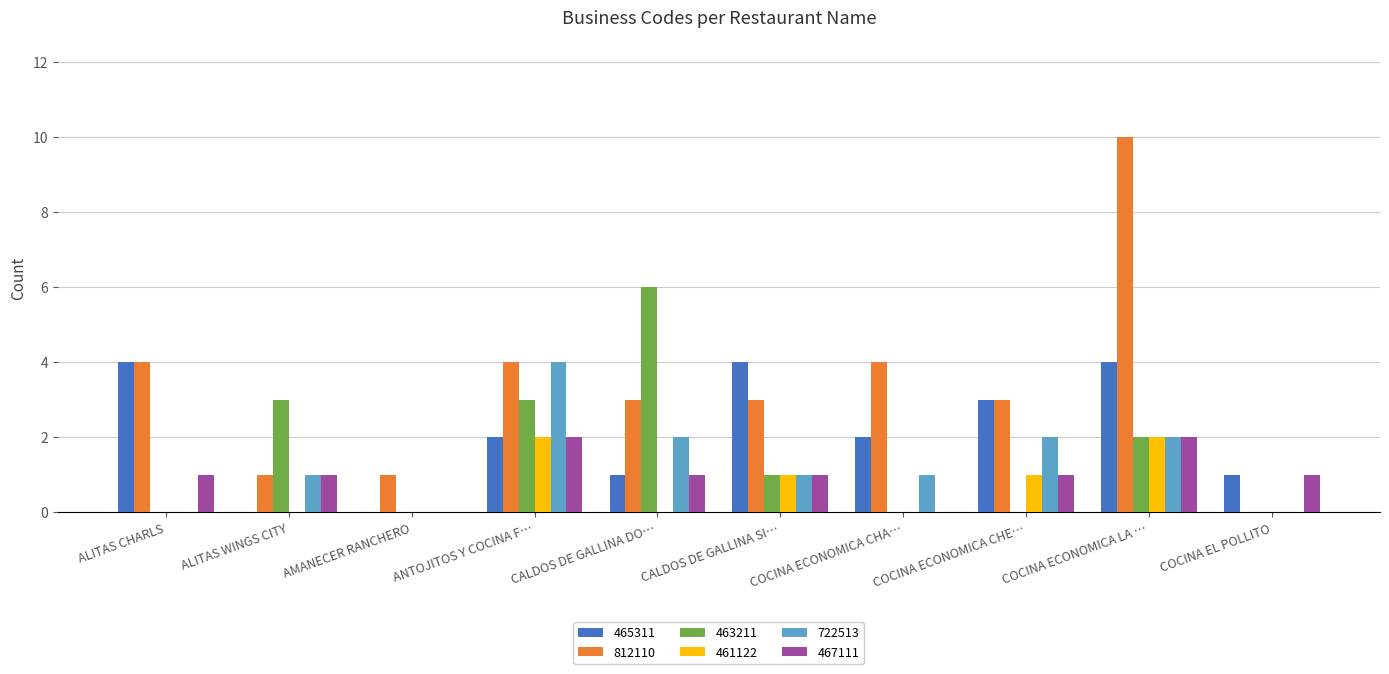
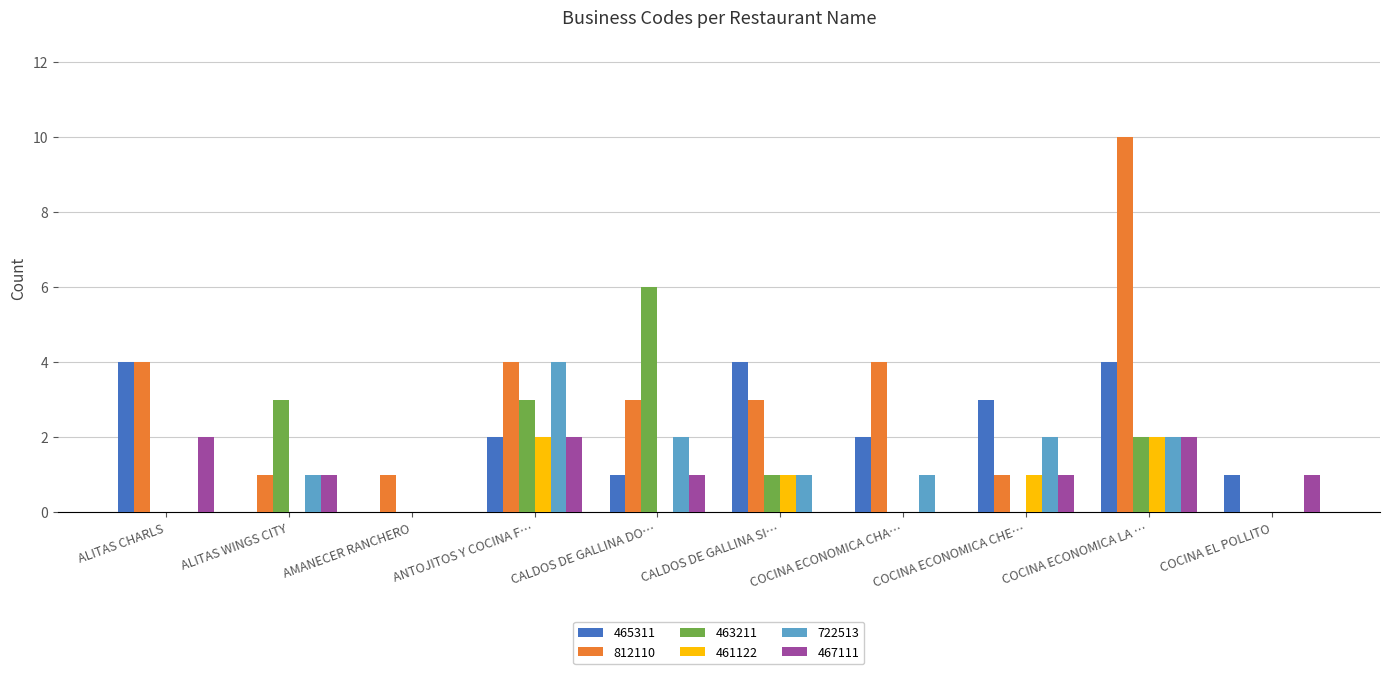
  {
    "812110": {
      "ALITAS CHARLS": 4,
      "ALITAS WINGS CITY": 1,
      "AMANECER RANCHERO": 1,
      "ANTOJITOS Y COCINA F…": 4,
      "CALDOS DE GALLINA DO…": 3,
      "CALDOS DE GALLINA SI…": 3,
      "COCINA ECONOMICA CHA…": 4,
-     "COCINA ECONOMICA CHE…": 3,
+     "COCINA ECONOMICA CHE…": 1,
      "COCINA ECONOMICA LA …": 10,
      "COCINA EL POLLITO": 0
    },
    "463211": {
      "ALITAS CHARLS": 0,
      "ALITAS WINGS CITY": 3,
      "AMANECER RANCHERO": 0,
      "ANTOJITOS Y COCINA F…": 3,
      "CALDOS DE GALLINA DO…": 6,
      "CALDOS DE GALLINA SI…": 1,
      "COCINA ECONOMICA CHA…": 0,
      "COCINA ECONOMICA CHE…": 0,
      "COCINA ECONOMICA LA …": 2,
      "COCINA EL POLLITO": 0
    },
    "461122": {
      "ALITAS CHARLS": 0,
      "ALITAS WINGS CITY": 0,
      "AMANECER RANCHERO": 0,
      "ANTOJITOS Y COCINA F…": 2,
      "CALDOS DE GALLINA DO…": 0,
      "CALDOS DE GALLINA SI…": 1,
      "COCINA ECONOMICA CHA…": 0,
      "COCINA ECONOMICA CHE…": 1,
      "COCINA ECONOMICA LA …": 2,
      "COCINA EL POLLITO": 0
    },
    "467111": {
-     "ALITAS CHARLS": 1,
+     "ALITAS CHARLS": 2,
      "ALITAS WINGS CITY": 1,
      "AMANECER RANCHERO": 0,
      "ANTOJITOS Y COCINA F…": 2,
      "CALDOS DE GALLINA DO…": 1,
-     "CALDOS DE GALLINA SI…": 1,
+     "CALDOS DE GALLINA SI…": 0,
      "COCINA ECONOMICA CHA…": 0,
      "COCINA ECONOMICA CHE…": 1,
      "COCINA ECONOMICA LA …": 2,
      "COCINA EL POLLITO": 1
    }
  }
